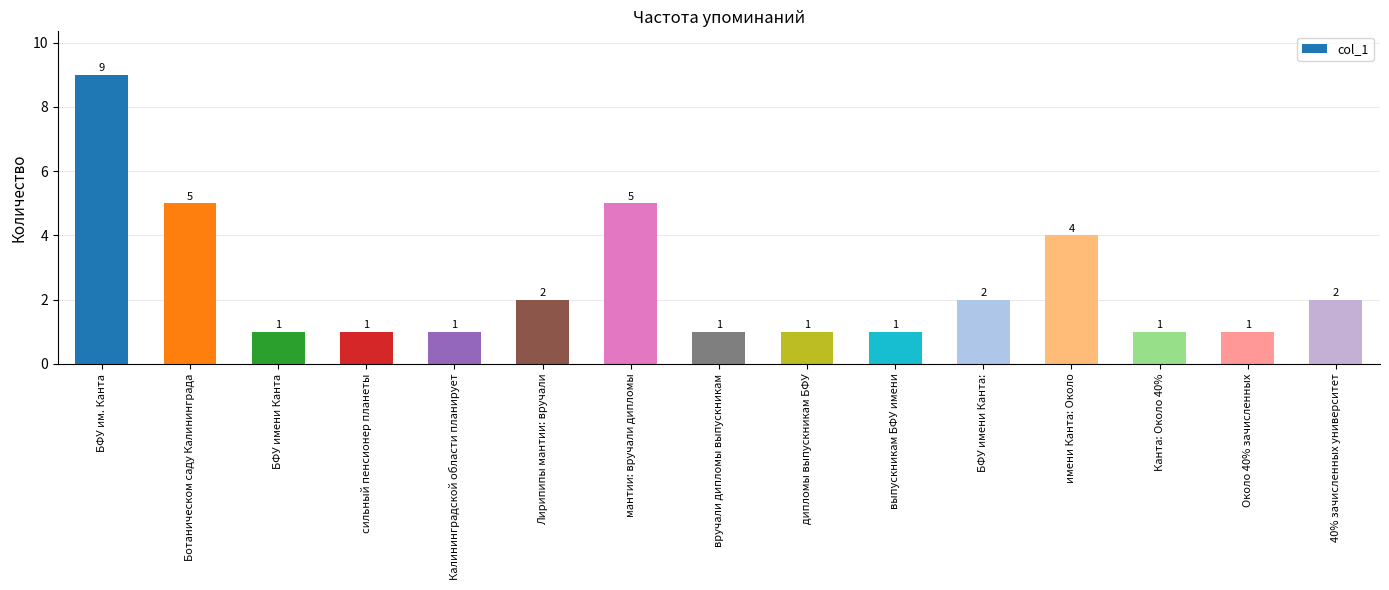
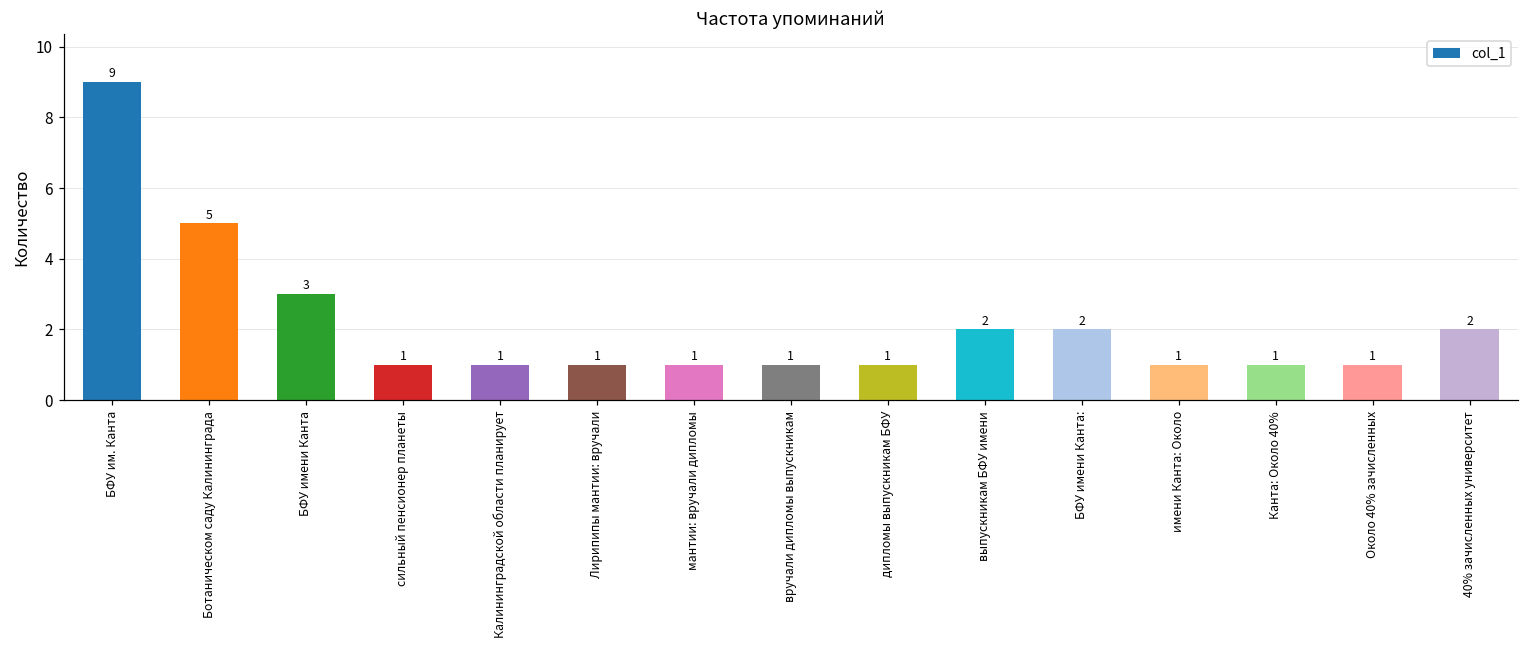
  {
    "БФУ им. Канта": 9,
    "Ботаническом саду Калининграда": 5,
-   "БФУ имени Канта": 1,
+   "БФУ имени Канта": 3,
    "сильный пенсионер планеты": 1,
    "Калининградской области планирует": 1,
-   "Лирипипы мантии: вручали": 2,
-   "мантии: вручали дипломы": 5,
+   "Лирипипы мантии: вручали": 1,
+   "мантии: вручали дипломы": 1,
    "вручали дипломы выпускникам": 1,
    "дипломы выпускникам БФУ": 1,
-   "выпускникам БФУ имени": 1,
+   "выпускникам БФУ имени": 2,
    "БФУ имени Канта:": 2,
-   "имени Канта: Около": 4,
+   "имени Канта: Около": 1,
    "Канта: Около 40%": 1,
    "Около 40% зачисленных": 1,
    "40% зачисленных университет": 2
  }
